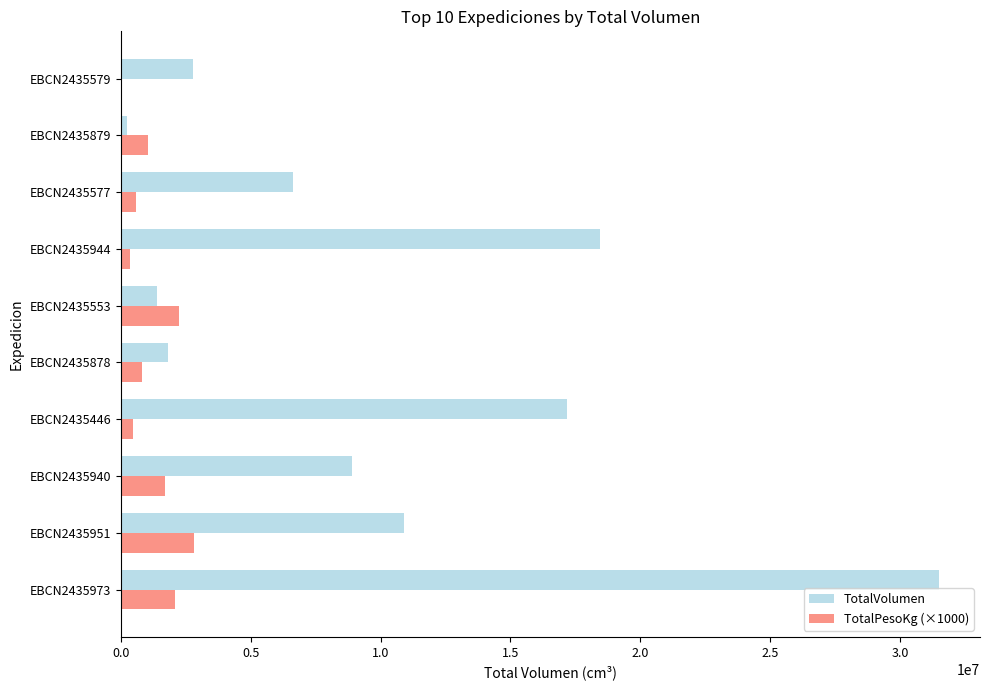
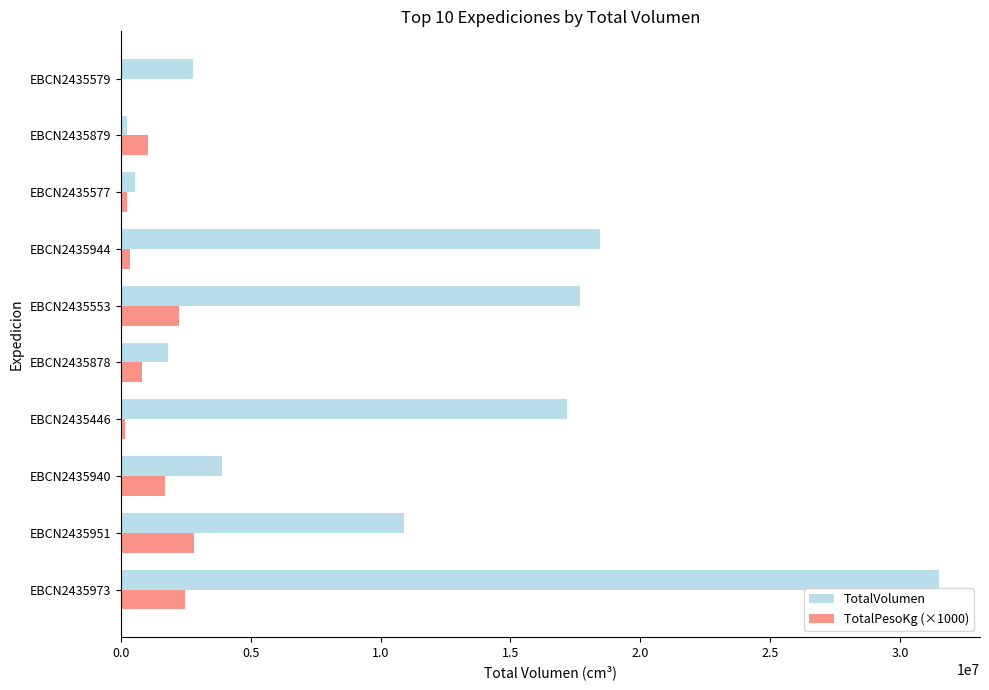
  {
    "TotalVolumen": {
      "EBCN2435579": 2800000,
      "EBCN2435879": 200000,
-     "EBCN2435577": 6600000,
+     "EBCN2435577": 600000,
      "EBCN2435944": 18400000,
-     "EBCN2435553": 1400000,
+     "EBCN2435553": 17700000,
      "EBCN2435878": 1800000,
      "EBCN2435446": 17200000,
-     "EBCN2435940": 8900000,
+     "EBCN2435940": 3900000,
      "EBCN2435951": 10900000,
      "EBCN2435973": 31500000
    },
    "TotalPesoKg (×1000)": {
      "EBCN2435879": 1100000,
-     "EBCN2435577": 600000,
+     "EBCN2435577": 200000,
      "EBCN2435944": 400000,
      "EBCN2435553": 2200000,
      "EBCN2435878": 800000,
-     "EBCN2435446": 500000,
+     "EBCN2435446": 200000,
      "EBCN2435940": 1700000,
      "EBCN2435951": 2800000,
-     "EBCN2435973": 2100000
+     "EBCN2435973": 2500000
    }
  }
